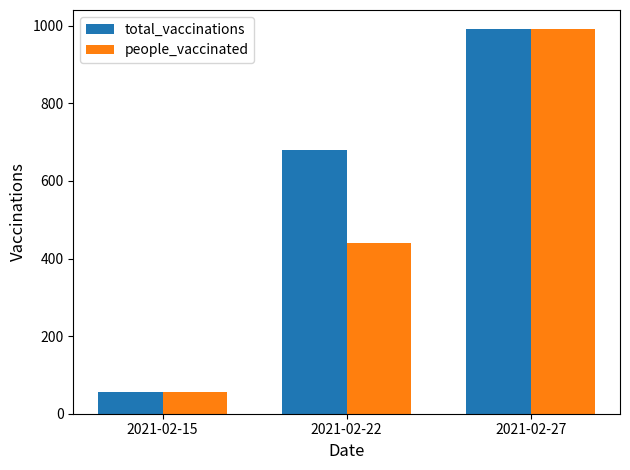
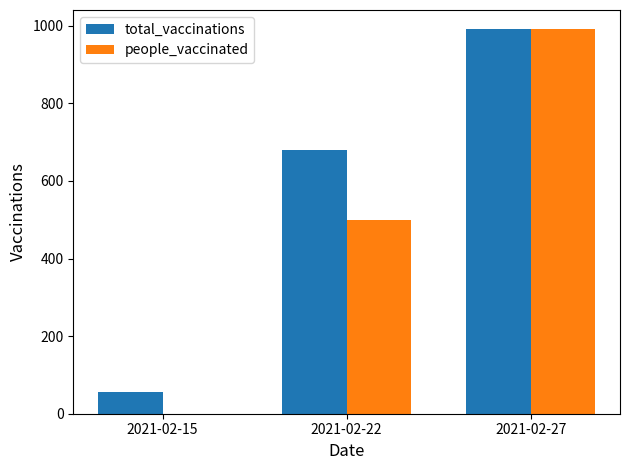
  {
    "total_vaccinations": {
      "2021-02-15": 60,
      "2021-02-22": 680,
      "2021-02-27": 990
    },
    "people_vaccinated": {
-     "2021-02-15": 60,
-     "2021-02-22": 440,
+     "2021-02-15": 0,
+     "2021-02-22": 500,
      "2021-02-27": 990
    }
  }
